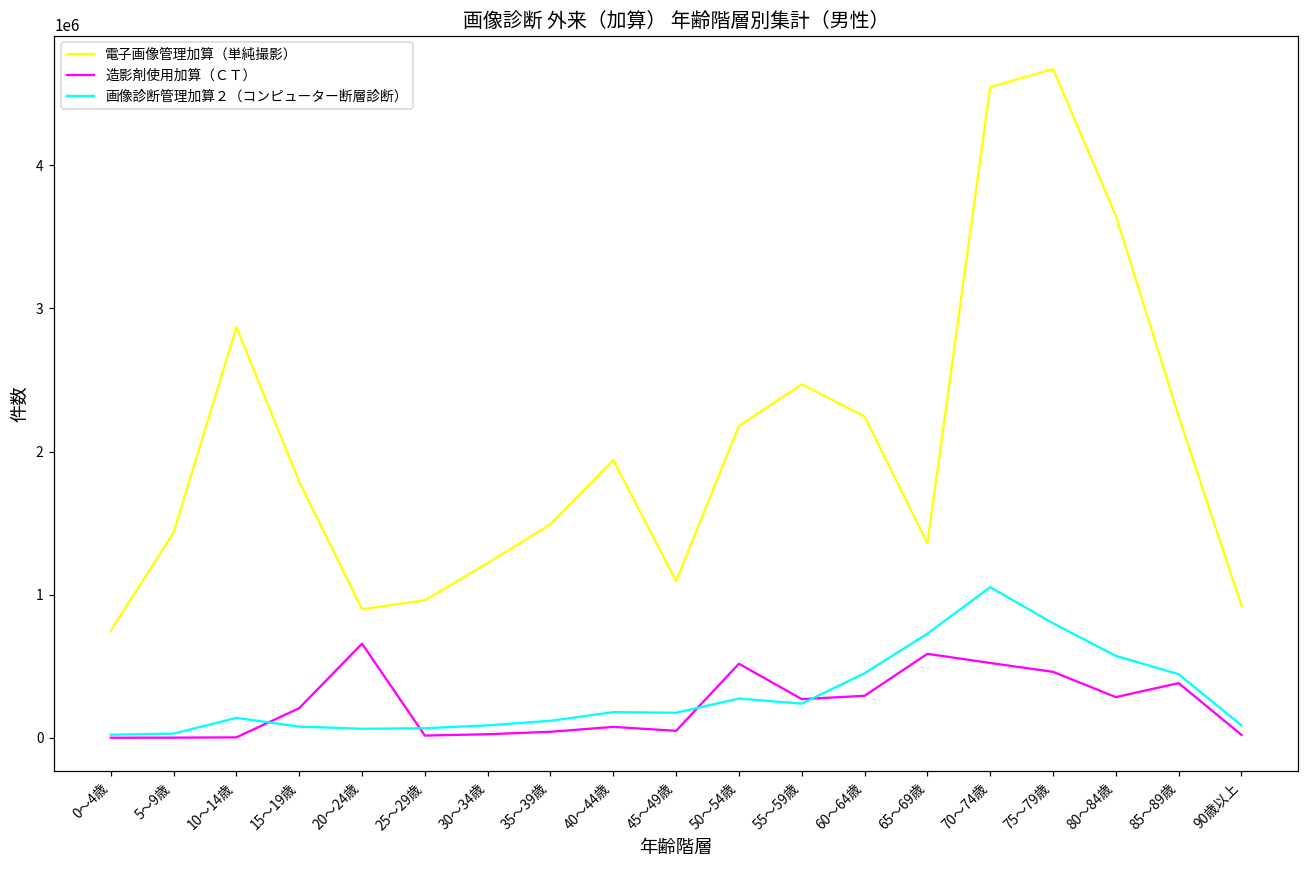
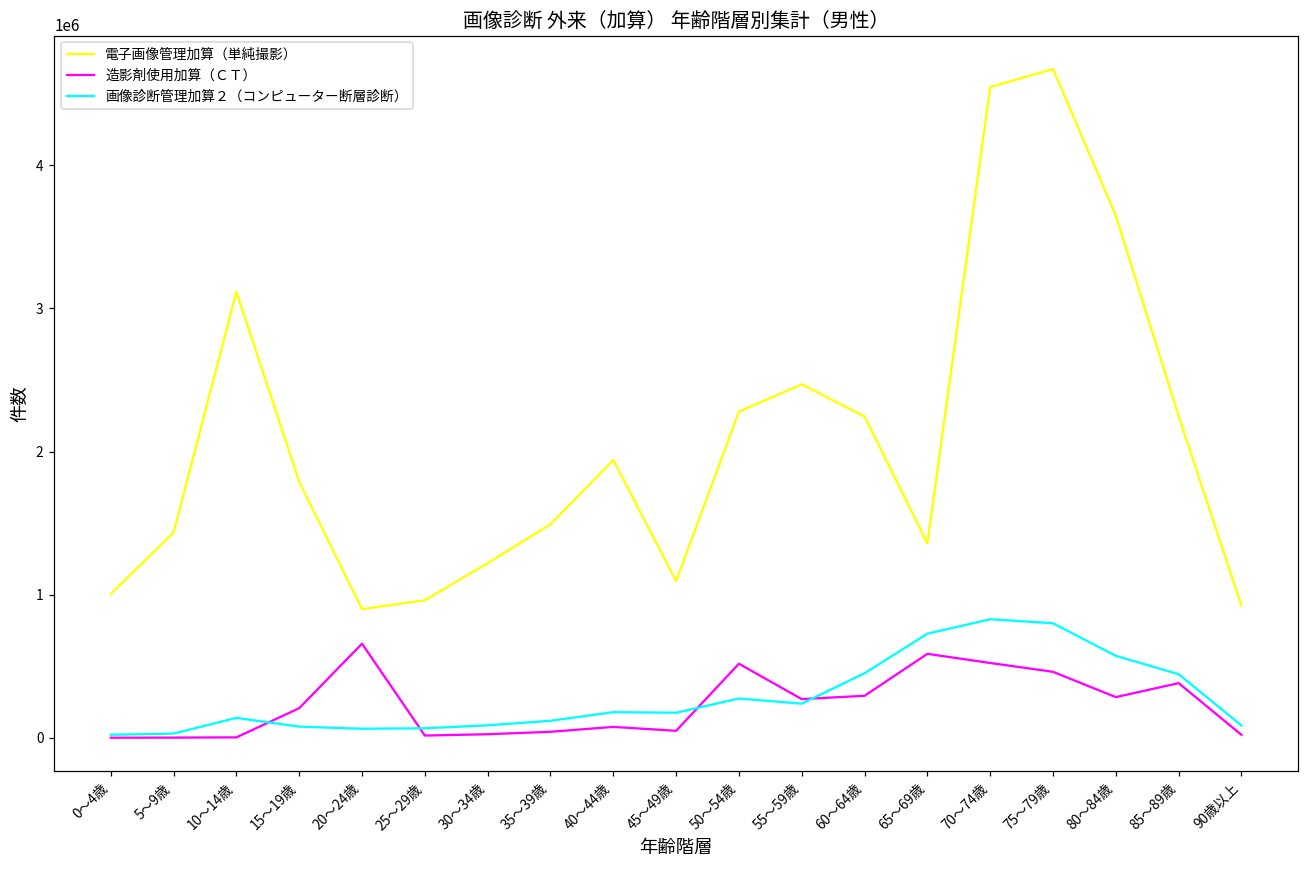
  {
    "電子画像管理加算（単純撮影）": {
-     "0～4歳": 750000,
+     "0～4歳": 1010000,
      "5～9歳": 1430000,
-     "10～14歳": 2870000,
+     "10～14歳": 3120000,
      "15～19歳": 1790000,
      "20～24歳": 900000,
      "25～29歳": 960000,
      "30～34歳": 1220000,
      "35～39歳": 1490000,
      "40～44歳": 1940000,
      "45～49歳": 1100000,
-     "50～54歳": 2180000,
+     "50～54歳": 2280000,
      "55～59歳": 2470000,
      "60～64歳": 2250000,
      "65～69歳": 1360000,
      "70～74歳": 4550000,
      "75～79歳": 4670000,
      "80～84歳": 3650000,
      "85～89歳": 2250000,
      "90歳以上": 920000
    },
    "造影剤使用加算（ＣＴ）": {
      "0～4歳": 0,
      "5～9歳": 0,
      "10～14歳": 0,
      "15～19歳": 210000,
      "20～24歳": 660000,
      "25～29歳": 20000,
      "30～34歳": 30000,
      "35～39歳": 40000,
      "40～44歳": 80000,
      "45～49歳": 50000,
      "50～54歳": 520000,
      "55～59歳": 270000,
      "60～64歳": 290000,
      "65～69歳": 590000,
      "70～74歳": 520000,
      "75～79歳": 460000,
      "80～84歳": 290000,
      "85～89歳": 380000,
      "90歳以上": 20000
    },
    "画像診断管理加算２（コンピューター断層診断）": {
      "0～4歳": 20000,
      "5～9歳": 30000,
      "10～14歳": 140000,
      "15～19歳": 80000,
      "20～24歳": 60000,
      "25～29歳": 70000,
      "30～34歳": 90000,
      "35～39歳": 120000,
      "40～44歳": 180000,
      "45～49歳": 180000,
      "50～54歳": 280000,
      "55～59歳": 240000,
      "60～64歳": 450000,
      "65～69歳": 730000,
-     "70～74歳": 1050000,
+     "70～74歳": 830000,
      "75～79歳": 800000,
      "80～84歳": 570000,
      "85～89歳": 450000,
      "90歳以上": 90000
    }
  }
